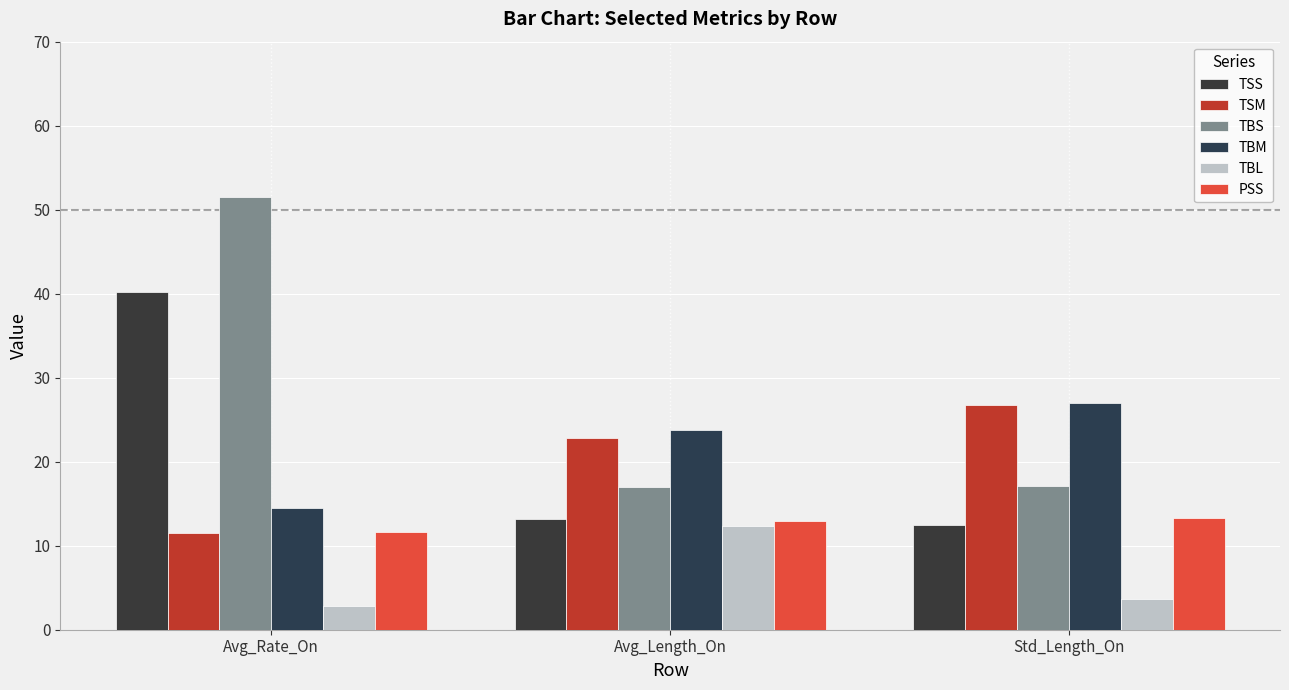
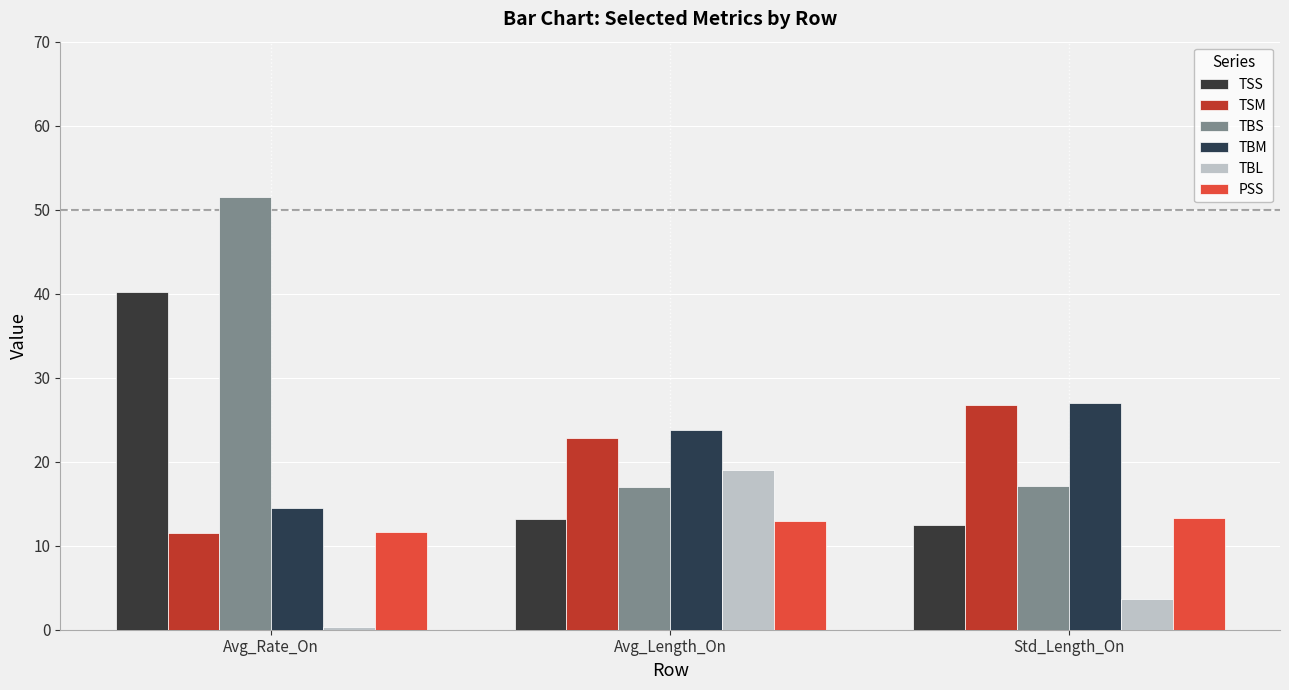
  {
    "TBS": {
      "Avg_Rate_On": 51,
      "Avg_Length_On": 17,
      "Std_Length_On": 17
    },
    "TBL": {
-     "Avg_Rate_On": 3,
-     "Avg_Length_On": 12,
+     "Avg_Rate_On": 0,
+     "Avg_Length_On": 19,
      "Std_Length_On": 4
    }
  }
